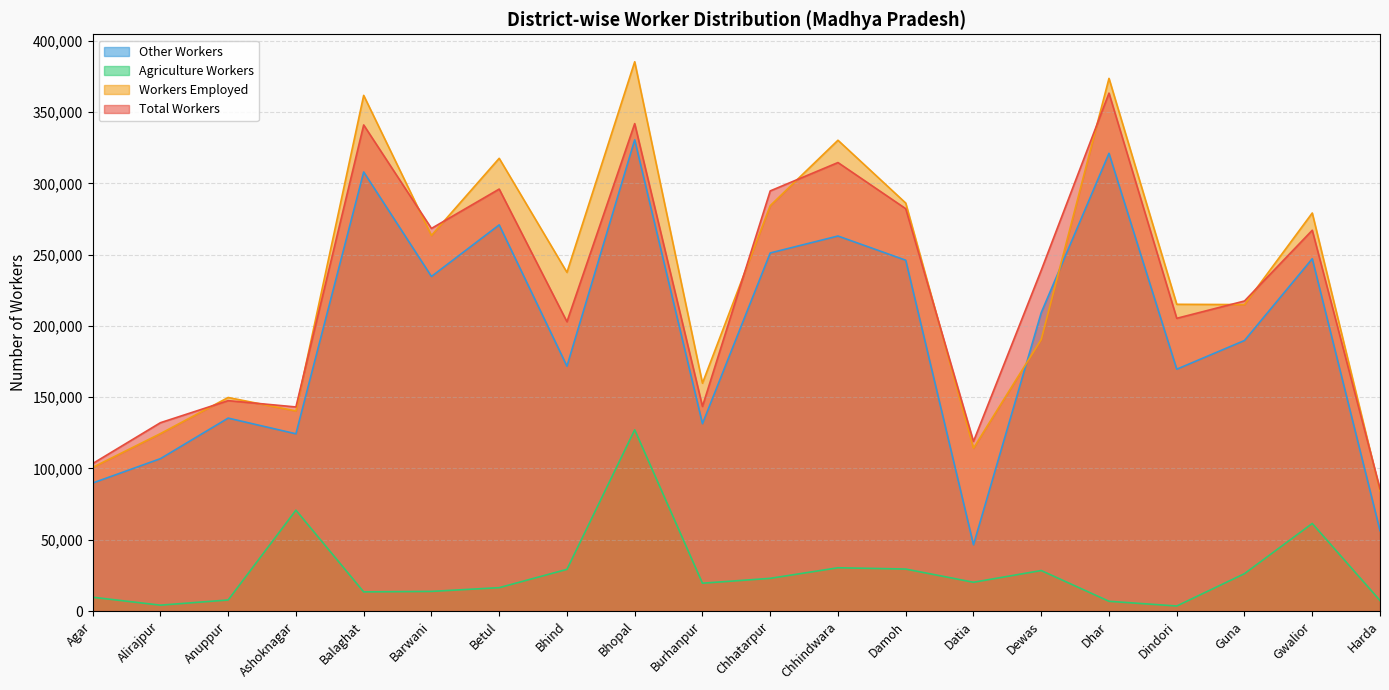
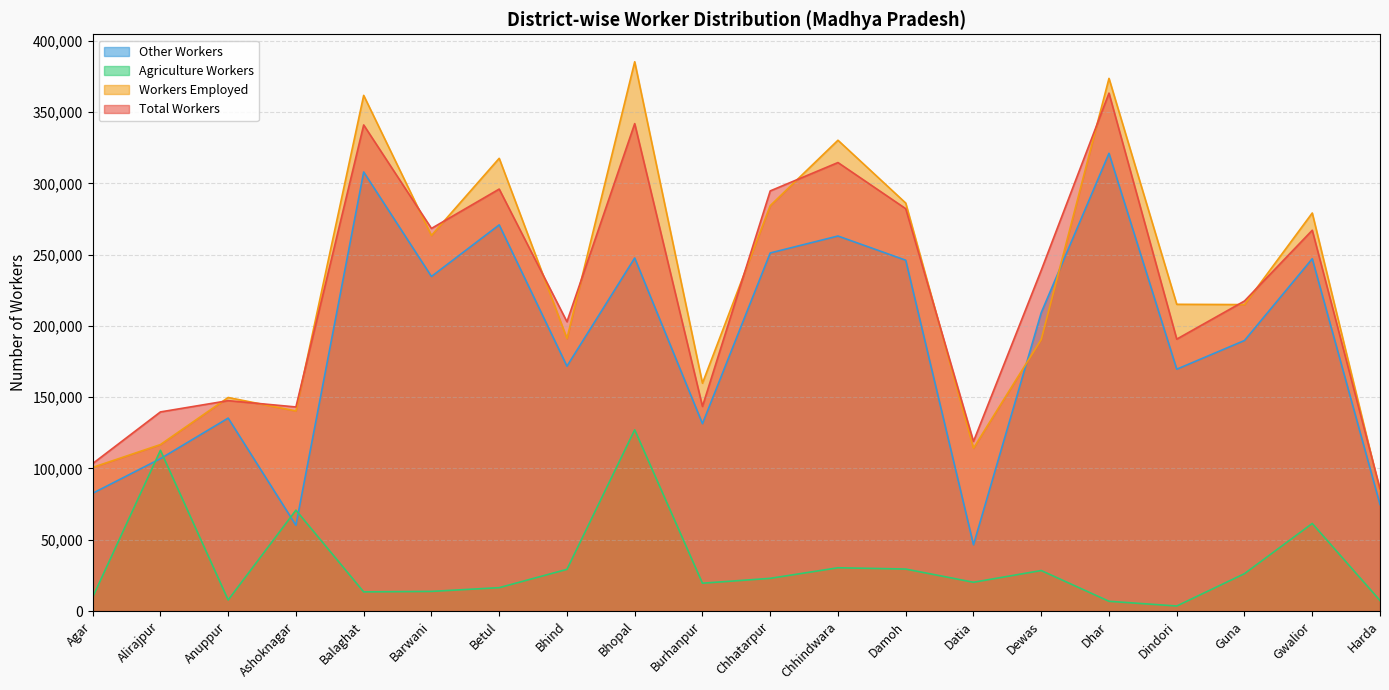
  {
    "Other Workers": {
-     "Agar": "90,000",
+     "Agar": "83,000",
      "Alirajpur": "107,000",
      "Anuppur": "135,000",
-     "Ashoknagar": "124,000",
+     "Ashoknagar": "60,000",
      "Balaghat": "308,000",
      "Barwani": "235,000",
      "Betul": "271,000",
      "Bhind": "172,000",
-     "Bhopal": "331,000",
+     "Bhopal": "248,000",
      "Burhanpur": "131,000",
      "Chhatarpur": "251,000",
      "Chhindwara": "263,000",
      "Damoh": "246,000",
      "Datia": "46,000",
      "Dewas": "209,000",
      "Dhar": "321,000",
      "Dindori": "170,000",
      "Guna": "190,000",
      "Gwalior": "247,000",
-     "Harda": "56,000"
+     "Harda": "75,000"
    },
    "Agriculture Workers": {
      "Agar": "10,000",
-     "Alirajpur": "4,000",
+     "Alirajpur": "113,000",
      "Anuppur": "8,000",
      "Ashoknagar": "71,000",
      "Balaghat": "13,000",
      "Barwani": "14,000",
      "Betul": "16,000",
      "Bhind": "29,000",
      "Bhopal": "127,000",
      "Burhanpur": "20,000",
      "Chhatarpur": "23,000",
      "Chhindwara": "30,000",
      "Damoh": "29,000",
      "Datia": "20,000",
      "Dewas": "28,000",
      "Dhar": "7,000",
      "Dindori": "4,000",
      "Guna": "26,000",
      "Gwalior": "61,000",
      "Harda": "7,000"
    },
    "Workers Employed": {
      "Agar": "101,000",
-     "Alirajpur": "124,000",
+     "Alirajpur": "117,000",
      "Anuppur": "150,000",
      "Ashoknagar": "140,000",
      "Balaghat": "362,000",
      "Barwani": "263,000",
      "Betul": "318,000",
-     "Bhind": "238,000",
+     "Bhind": "191,000",
      "Bhopal": "385,000",
      "Burhanpur": "160,000",
      "Chhatarpur": "284,000",
      "Chhindwara": "330,000",
      "Damoh": "286,000",
      "Datia": "114,000",
      "Dewas": "191,000",
      "Dhar": "374,000",
      "Dindori": "215,000",
      "Guna": "215,000",
      "Gwalior": "279,000"
    },
    "Total Workers": {
      "Agar": "103,000",
-     "Alirajpur": "132,000",
+     "Alirajpur": "140,000",
      "Anuppur": "148,000",
      "Ashoknagar": "143,000",
      "Balaghat": "341,000",
      "Barwani": "268,000",
      "Betul": "296,000",
      "Bhind": "203,000",
      "Bhopal": "342,000",
      "Burhanpur": "144,000",
      "Chhatarpur": "295,000",
      "Chhindwara": "315,000",
      "Damoh": "282,000",
      "Datia": "119,000",
      "Dewas": "239,000",
      "Dhar": "363,000",
-     "Dindori": "205,000",
+     "Dindori": "191,000",
      "Guna": "217,000",
      "Gwalior": "267,000"
    }
  }
